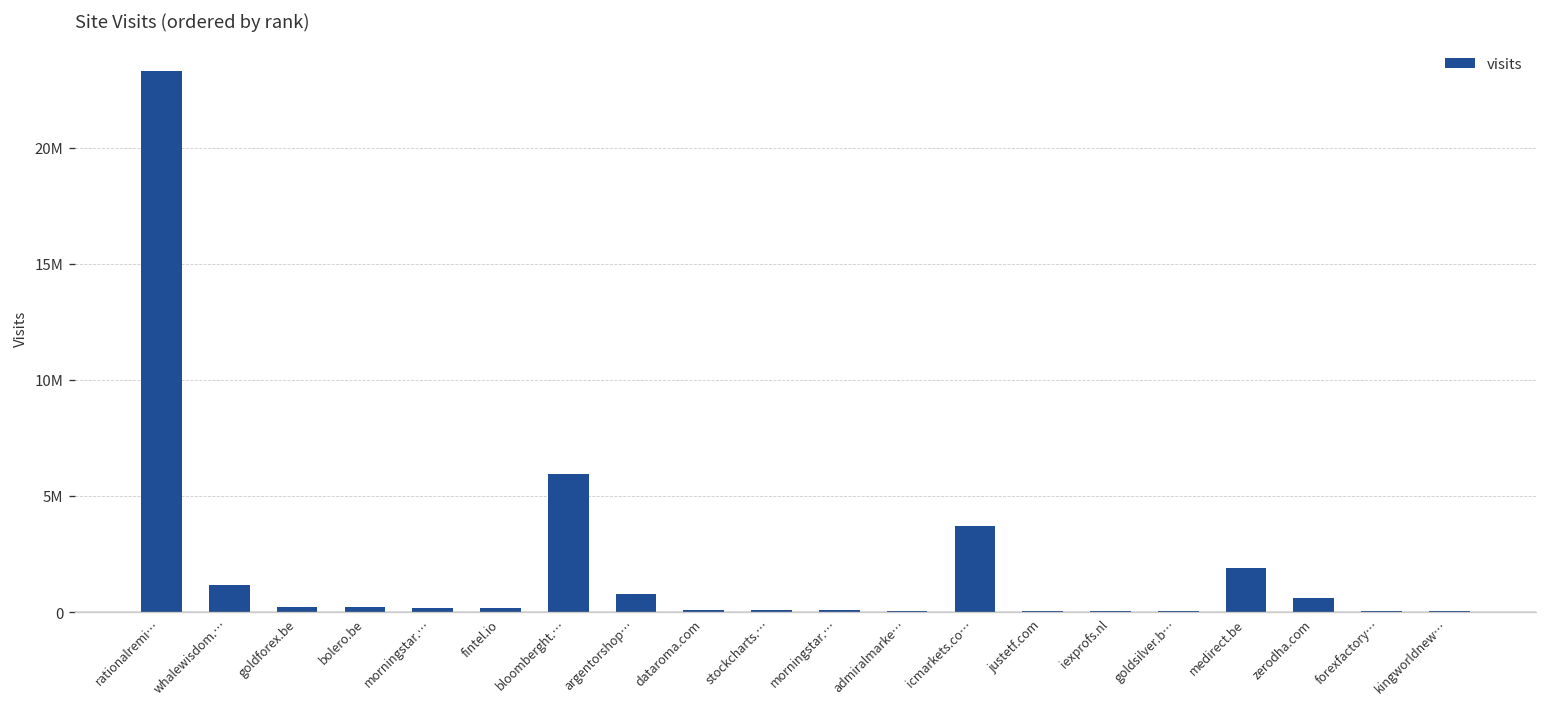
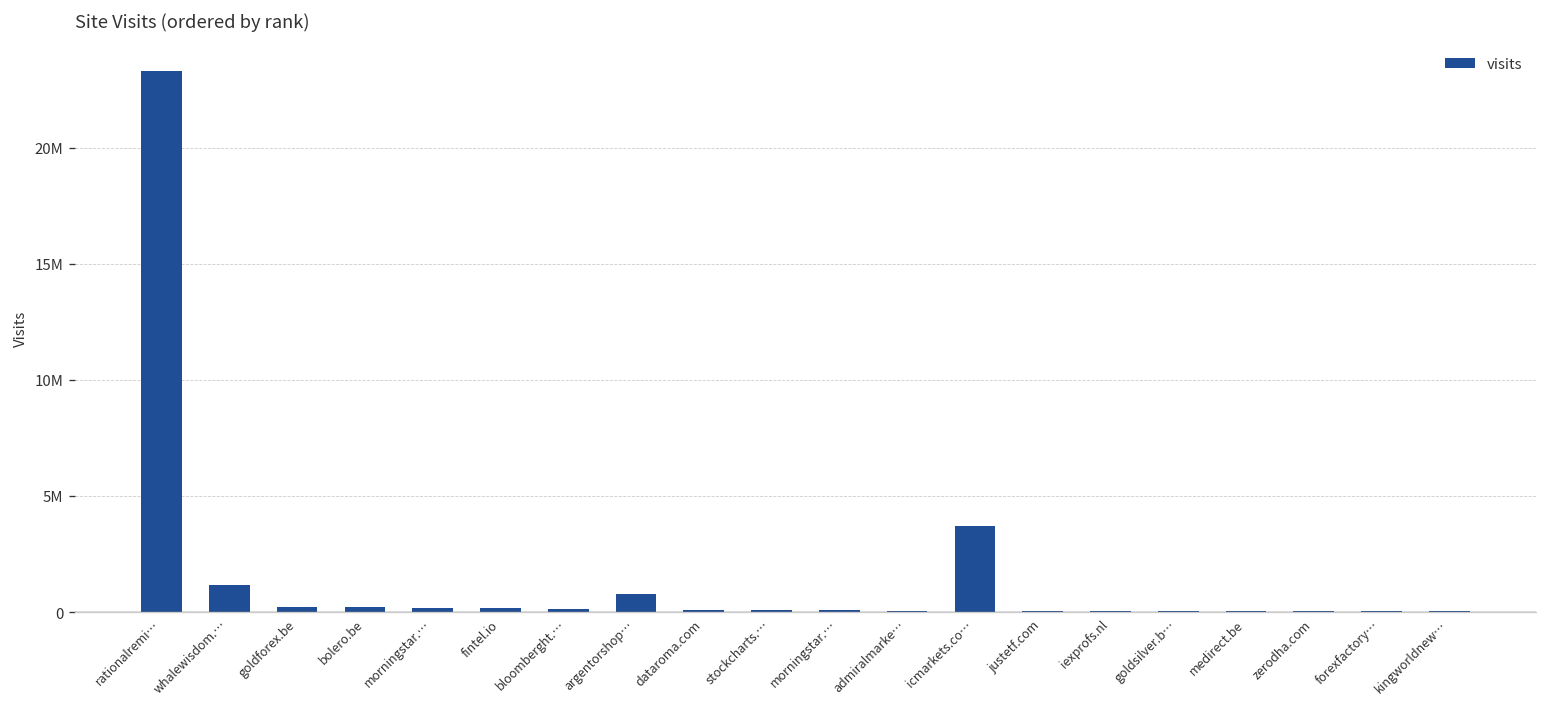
  {
    "rationalremi…": 23300000,
    "whalewisdom.…": 1100000,
    "goldforex.be": 200000,
    "bolero.be": 200000,
    "fintel.io": 200000,
-   "bloomberght.…": 5900000,
+   "bloomberght.…": 100000,
    "argentorshop…": 800000,
    "icmarkets.co…": 3700000,
-   "medirect.be": 1900000,
-   "zerodha.com": 600000
+   "medirect.be": 0,
+   "zerodha.com": 0
  }
